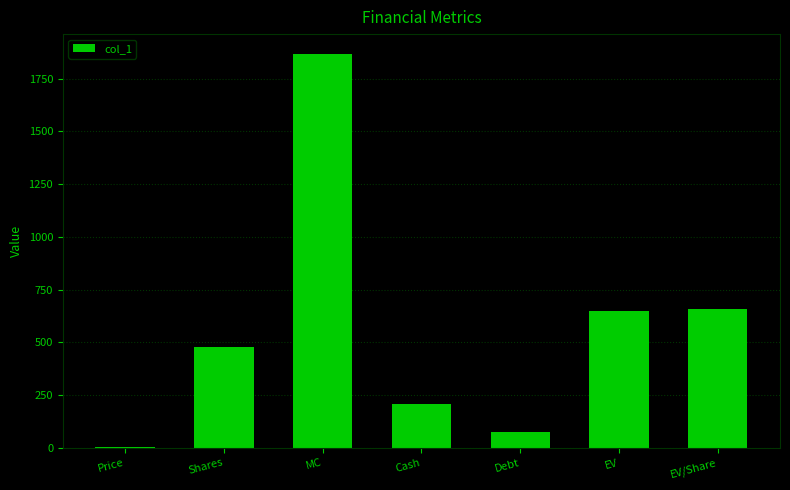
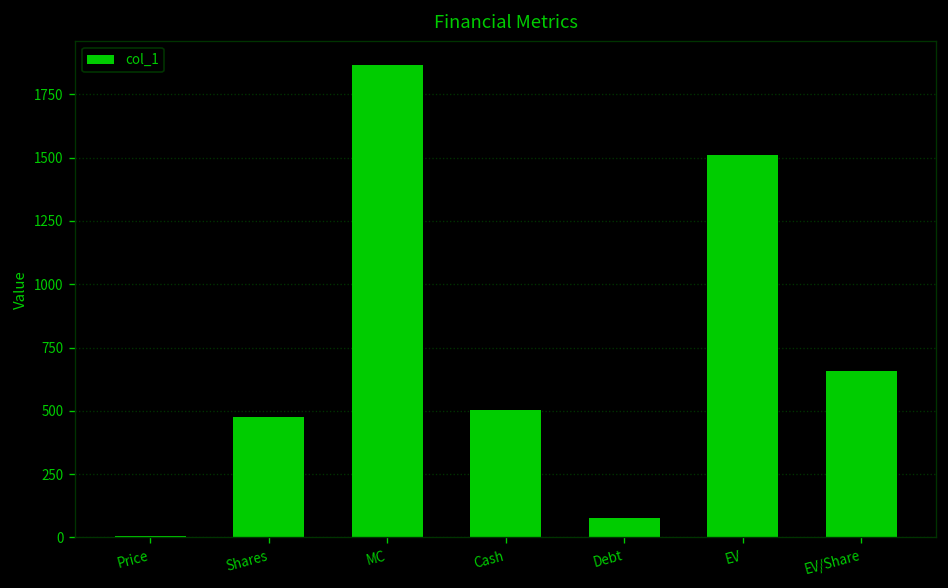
  {
    "Shares": 480,
    "MC": 1870,
-   "Cash": 210,
+   "Cash": 500,
    "Debt": 80,
-   "EV": 650,
+   "EV": 1510,
    "EV/Share": 660
  }
